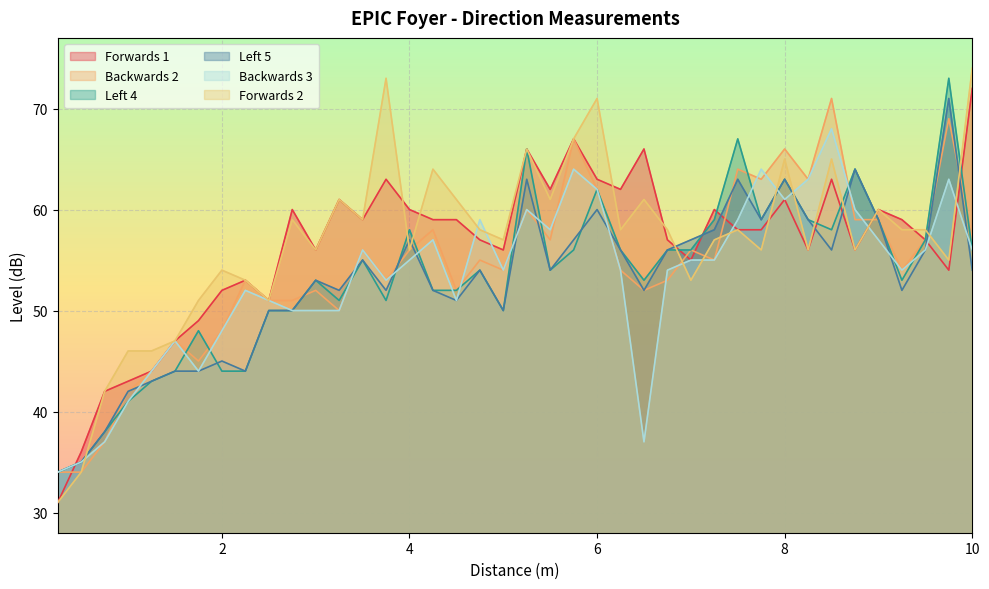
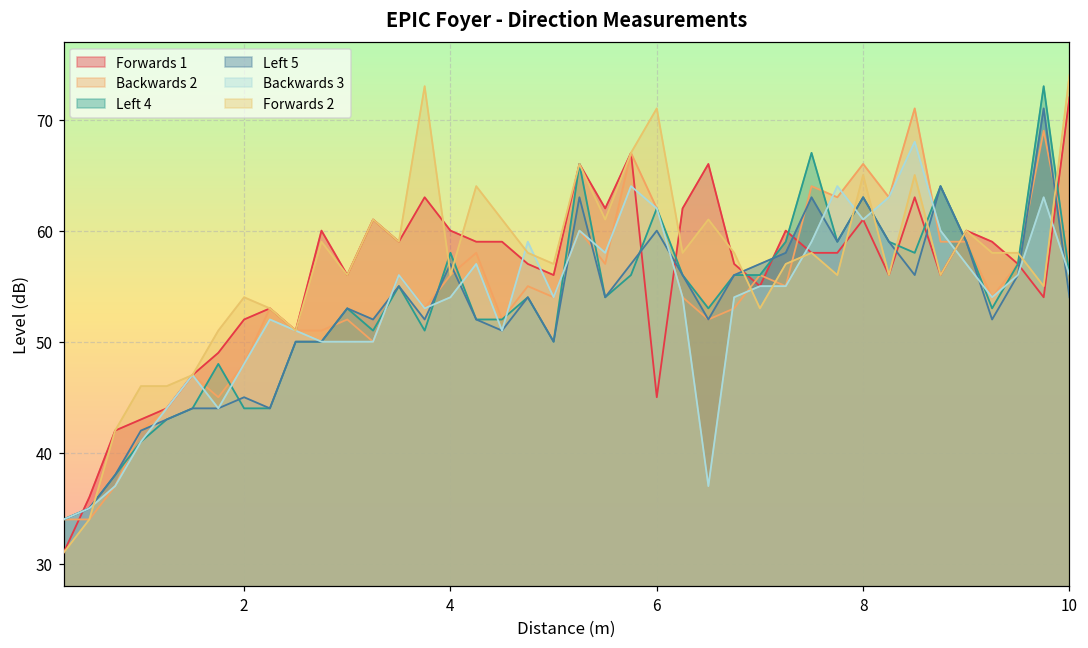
  {
    "Forwards 1": {
      "2": 52,
      "4": 60,
-     "6": 63,
+     "6": 45,
      "10": 72
    },
    "Backwards 3": {
-     "4": 55
+     "4": 54
    }
  }
